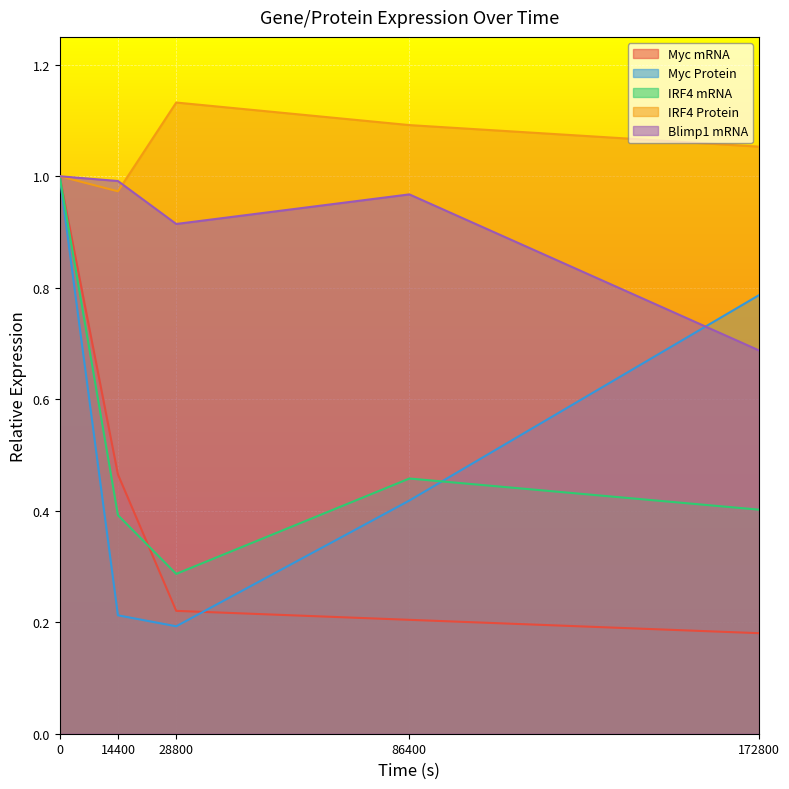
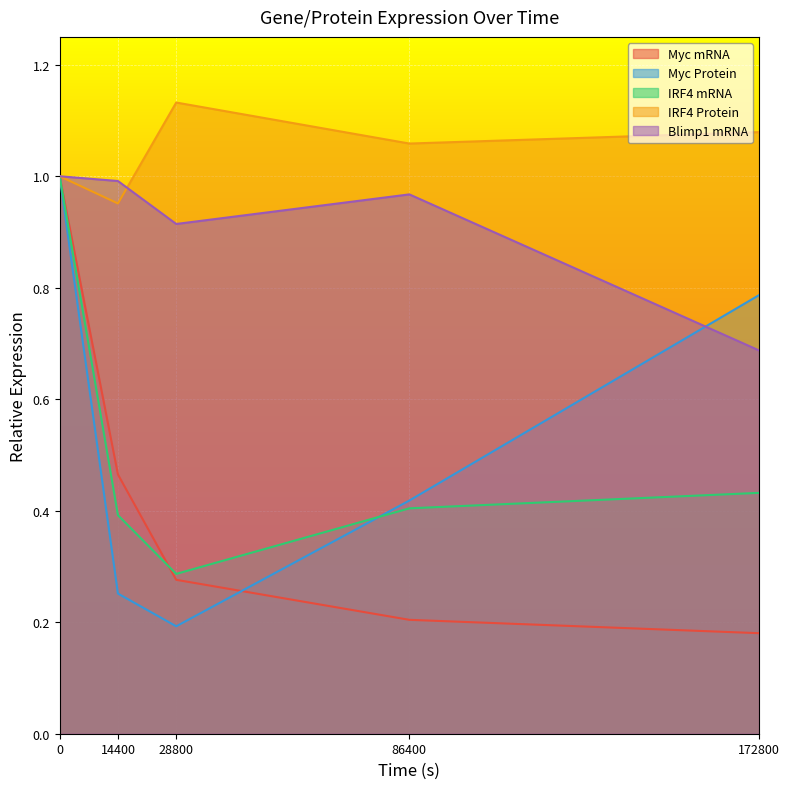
  {
    "Myc mRNA": {
      "14400": 0.47,
-     "28800": 0.22,
+     "28800": 0.28,
      "86400": 0.20,
      "172800": 0.18
    },
    "Myc Protein": {
-     "14400": 0.21,
+     "14400": 0.25,
      "28800": 0.19,
      "86400": 0.42,
      "172800": 0.79
    },
    "IRF4 mRNA": {
      "14400": 0.39,
      "28800": 0.29,
-     "86400": 0.46,
-     "172800": 0.40
+     "86400": 0.40,
+     "172800": 0.43
    },
    "IRF4 Protein": {
-     "14400": 0.97,
+     "14400": 0.95,
      "28800": 1.13,
-     "86400": 1.09,
-     "172800": 1.05
+     "86400": 1.06,
+     "172800": 1.08
    },
    "Blimp1 mRNA": {
      "14400": 0.99,
      "28800": 0.91,
      "86400": 0.97,
      "172800": 0.69
    }
  }
